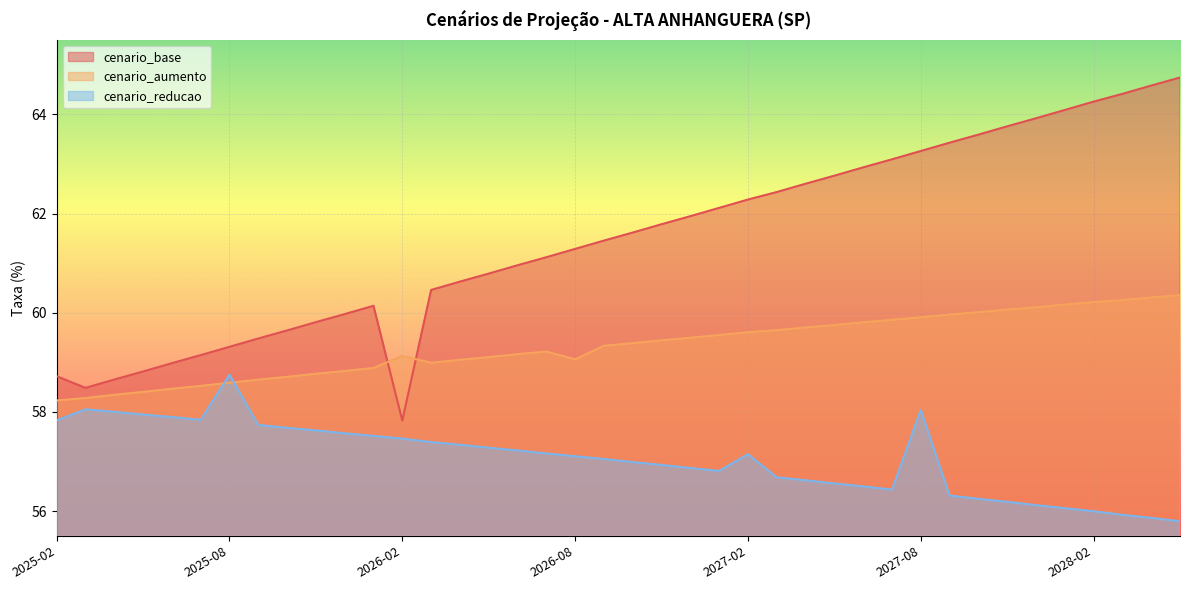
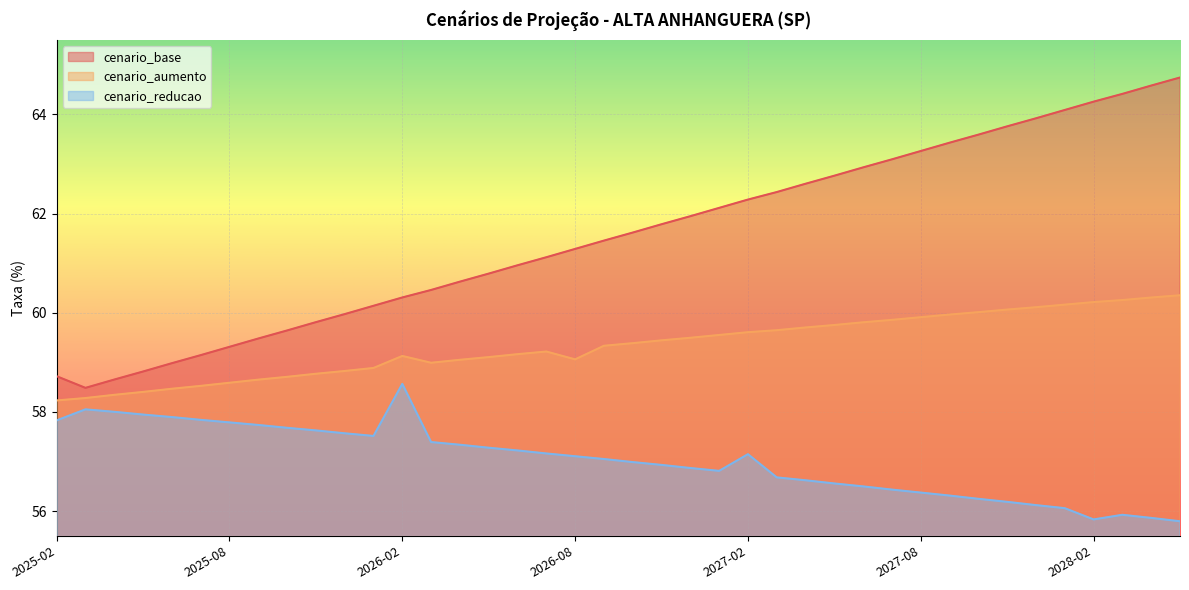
  {
    "cenario_base": {
      "2025-02": 58.7,
      "2025-08": 59.3,
-     "2026-02": 57.8,
+     "2026-02": 60.3,
      "2026-08": 61.3,
      "2027-02": 62.3,
      "2027-08": 63.3,
      "2028-02": 64.3
    },
    "cenario_aumento": {
      "2025-02": 58.2,
      "2025-08": 58.6,
      "2026-02": 59.1,
      "2026-08": 59.1,
      "2027-02": 59.6,
      "2027-08": 59.9,
      "2028-02": 60.2
    },
    "cenario_reducao": {
      "2025-02": 57.8,
-     "2025-08": 58.7,
-     "2026-02": 57.5,
+     "2025-08": 57.8,
+     "2026-02": 58.6,
      "2026-08": 57.1,
      "2027-02": 57.1,
-     "2027-08": 58.0,
-     "2028-02": 56.0
+     "2027-08": 56.4,
+     "2028-02": 55.8
    }
  }
